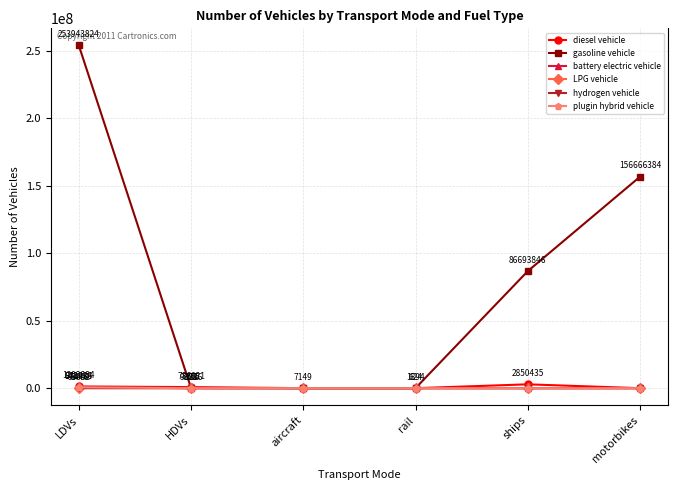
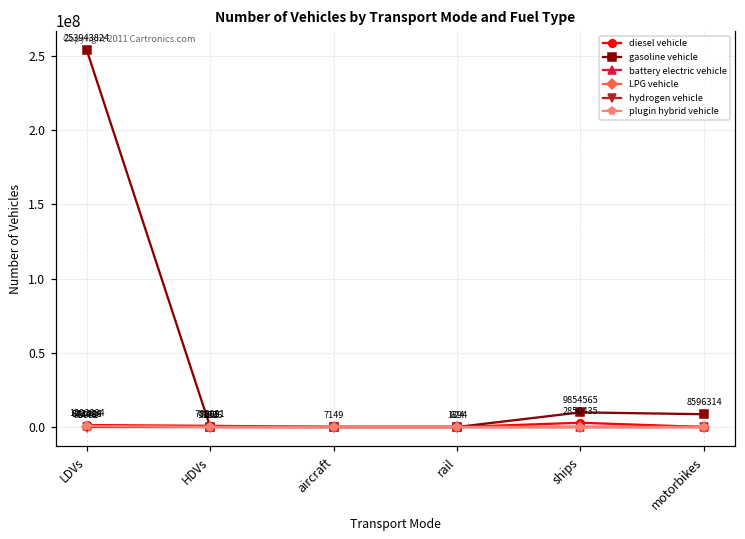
  {
    "gasoline vehicle": {
-     "ships": 86693846,
-     "motorbikes": 156666384
+     "ships": 9854565,
+     "motorbikes": 8596314
    }
  }
